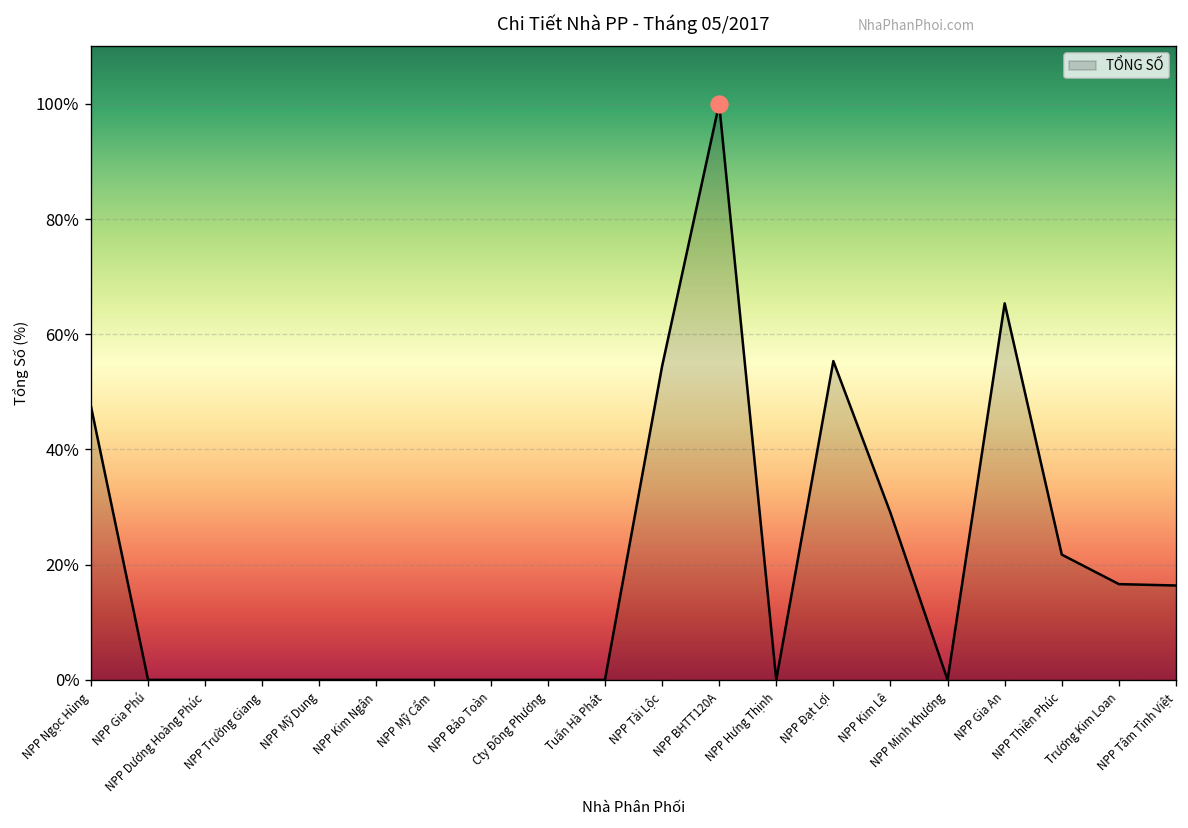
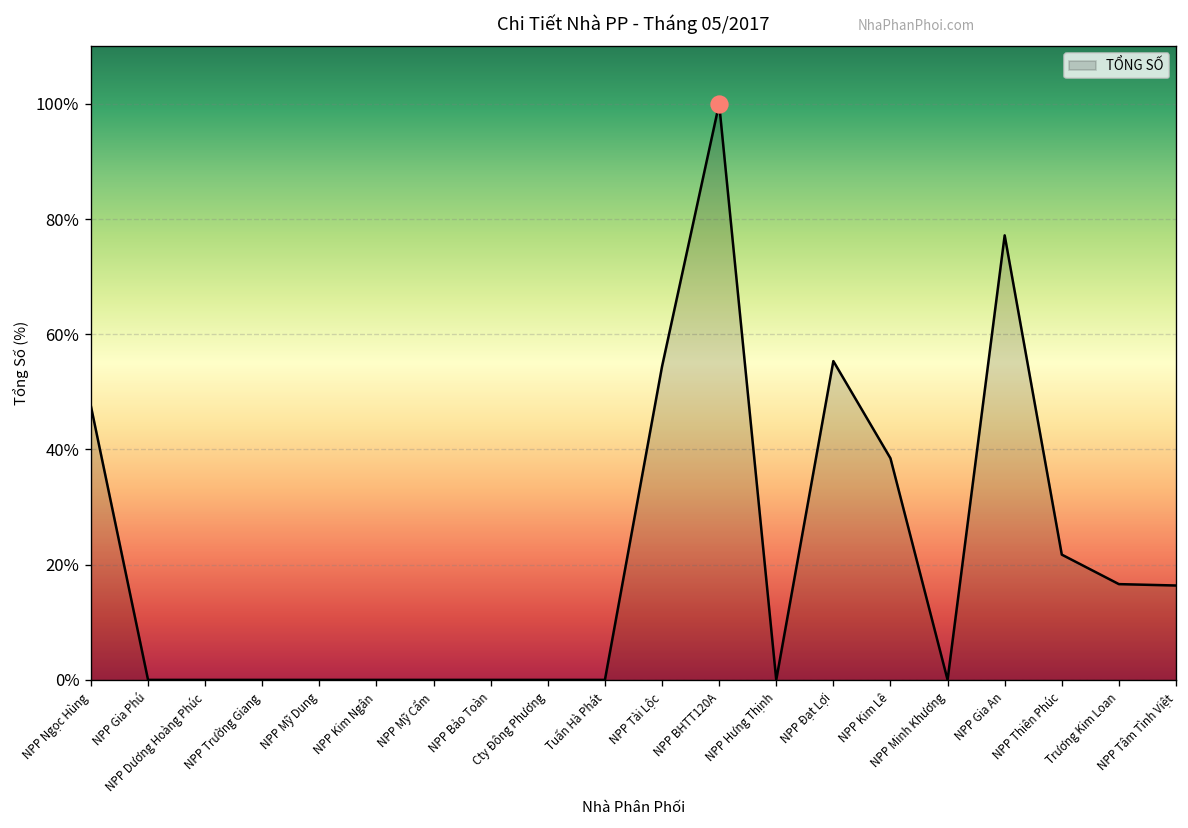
  {
    "TỔNG SỐ": {
      "NPP Ngọc Hùng": "47%",
      "NPP Gia Phú": "0%",
      "NPP Dương Hoàng Phúc": "0%",
      "NPP Trường Giang": "0%",
      "NPP Mỹ Dung": "0%",
      "NPP Kim Ngân": "0%",
      "NPP Mỹ Cẩm": "0%",
      "NPP Bảo Toàn": "0%",
      "Cty Đông Phương": "0%",
      "Tuấn Hà Phát": "0%",
      "NPP Tài Lộc": "54%",
      "NPP Hưng Thịnh": "0%",
      "NPP Đạt Lợi": "55%",
-     "NPP Kim Lê": "29%",
+     "NPP Kim Lê": "38%",
      "NPP Minh Khương": "0%",
-     "NPP Gia An": "65%",
+     "NPP Gia An": "77%",
      "NPP Thiên Phúc": "22%",
      "Trương Kim Loan": "17%",
      "NPP Tâm Tình Việt": "16%"
    }
  }
